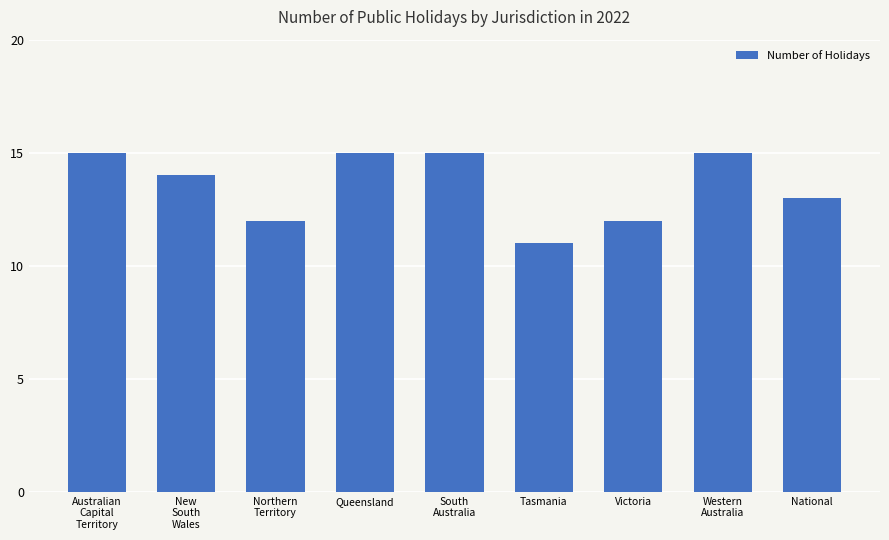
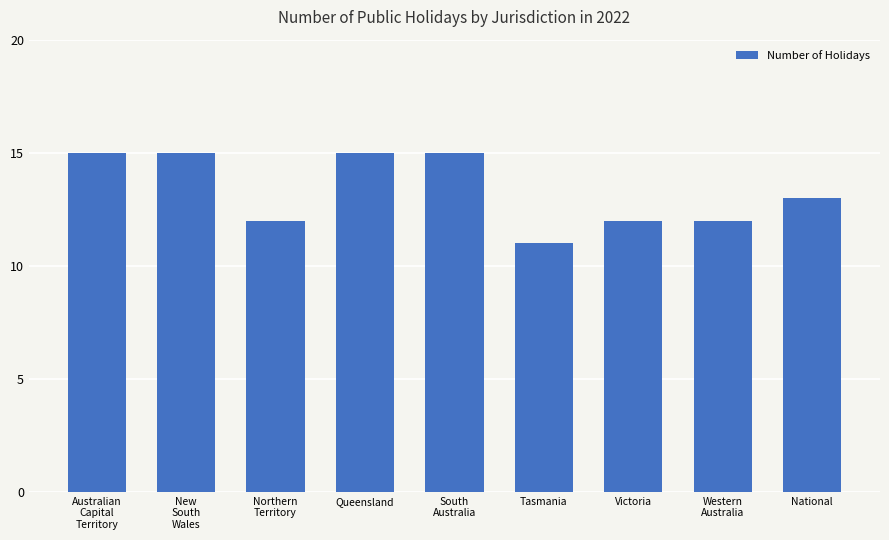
  {
    "Australian Capital Territory": 15,
-   "New South Wales": 14,
+   "New South Wales": 15,
    "Northern Territory": 12,
    "Queensland": 15,
    "South Australia": 15,
    "Tasmania": 11,
    "Victoria": 12,
-   "Western Australia": 15,
+   "Western Australia": 12,
    "National": 13
  }
